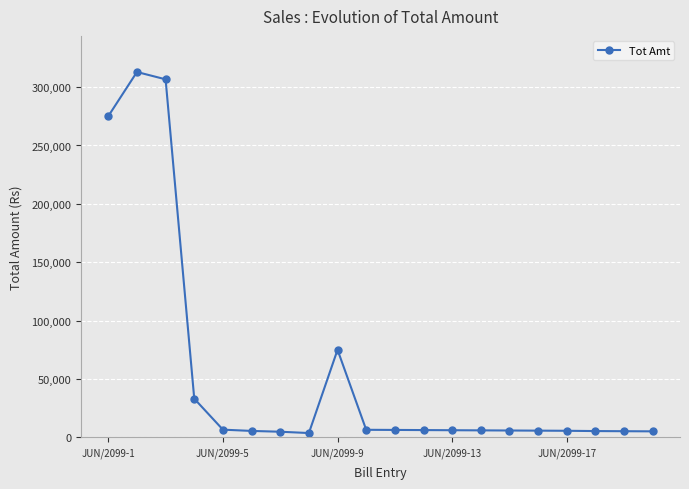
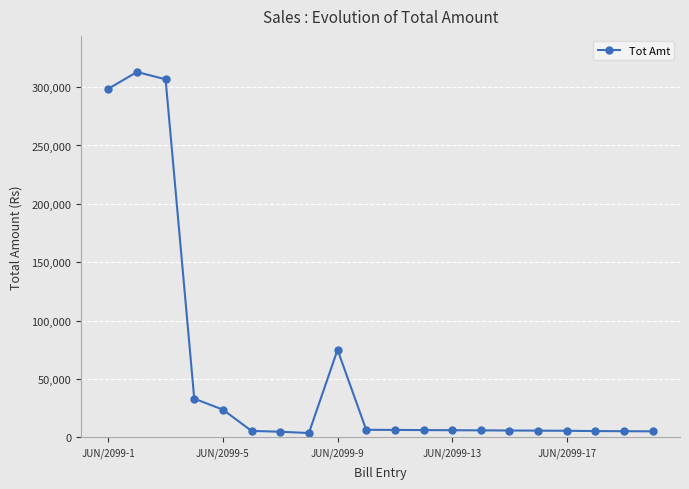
  {
-   "JUN/2099-1": "275,000",
-   "JUN/2099-5": "7,000",
+   "JUN/2099-1": "299,000",
+   "JUN/2099-5": "24,000",
    "JUN/2099-9": "75,000",
    "JUN/2099-13": "6,000",
    "JUN/2099-17": "6,000"
  }
